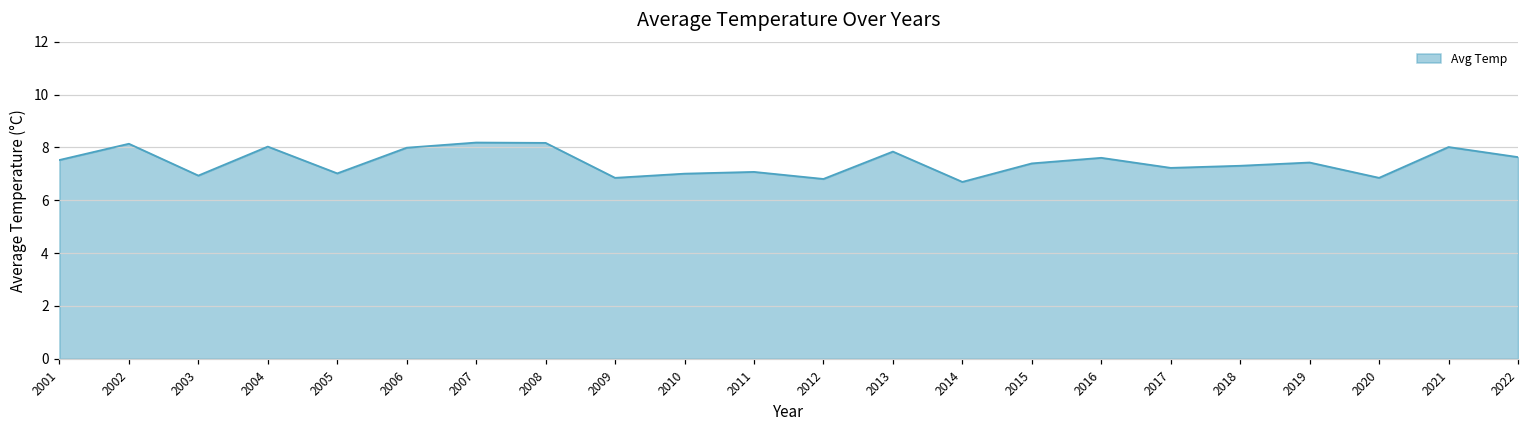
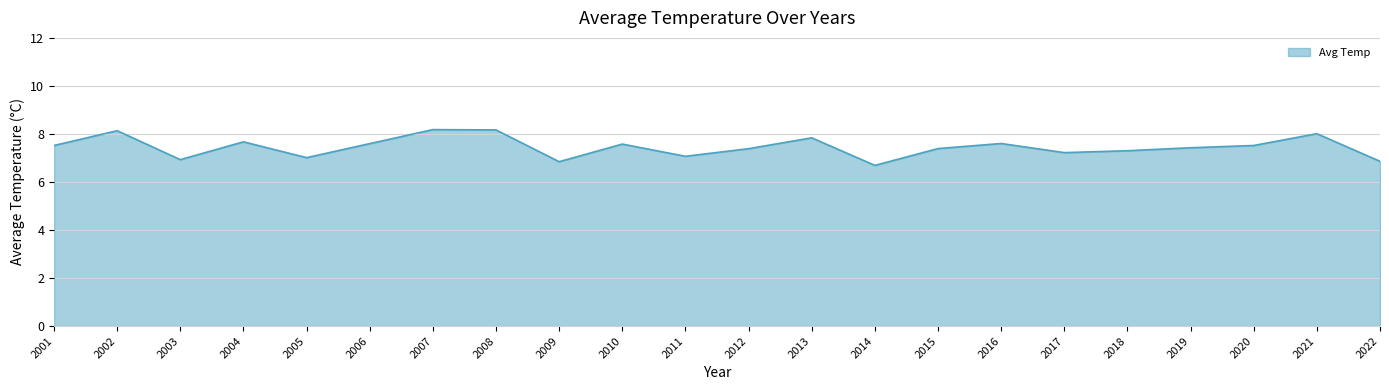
  {
    "2001": 7.5,
    "2002": 8.1,
    "2003": 6.9,
-   "2004": 8.0,
+   "2004": 7.7,
    "2005": 7.0,
-   "2006": 8.0,
+   "2006": 7.6,
    "2007": 8.2,
    "2008": 8.2,
    "2009": 6.8,
-   "2010": 7.0,
+   "2010": 7.6,
    "2011": 7.1,
-   "2012": 6.8,
+   "2012": 7.4,
    "2013": 7.8,
    "2014": 6.7,
    "2015": 7.4,
    "2016": 7.6,
    "2017": 7.2,
    "2018": 7.3,
    "2019": 7.4,
-   "2020": 6.8,
+   "2020": 7.5,
    "2021": 8.0,
-   "2022": 7.6
+   "2022": 6.9
  }
